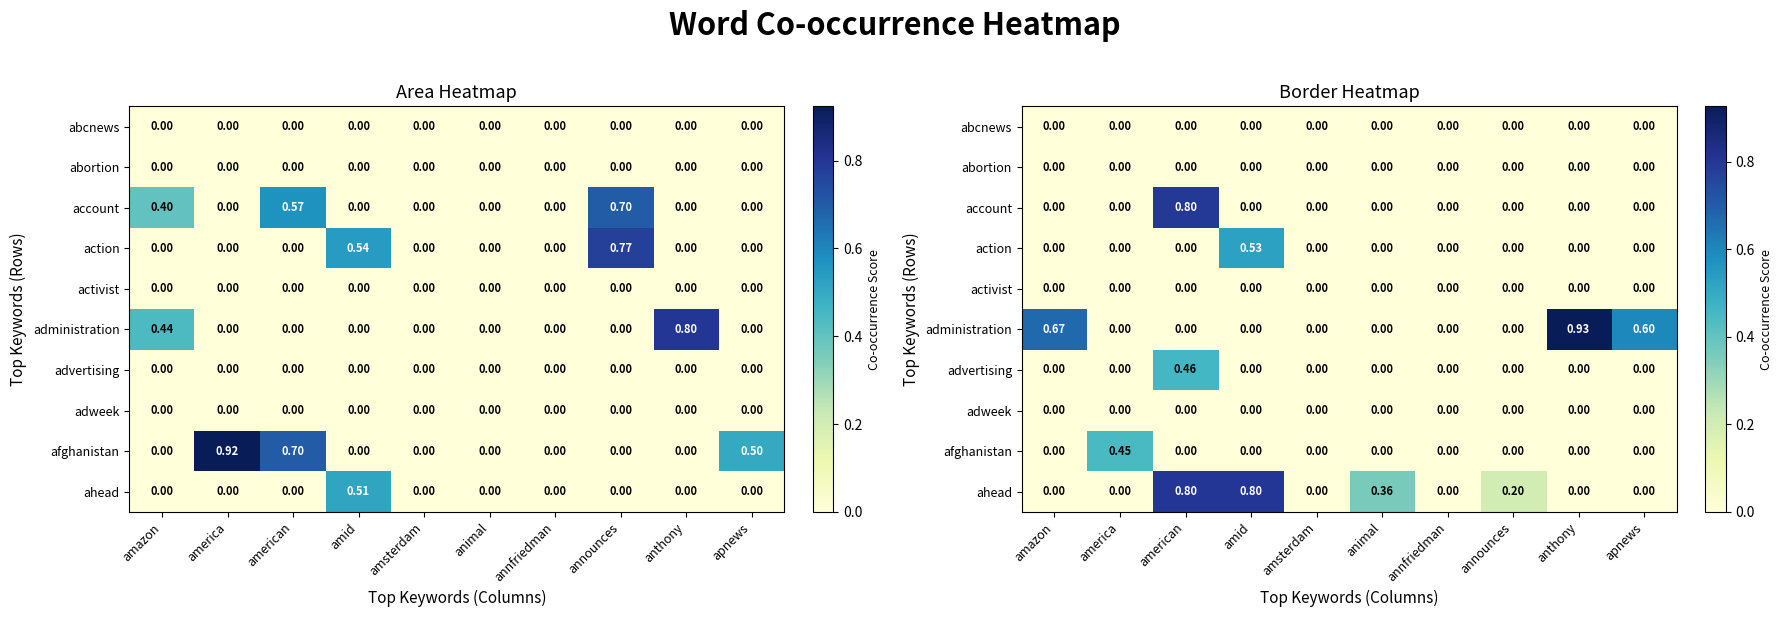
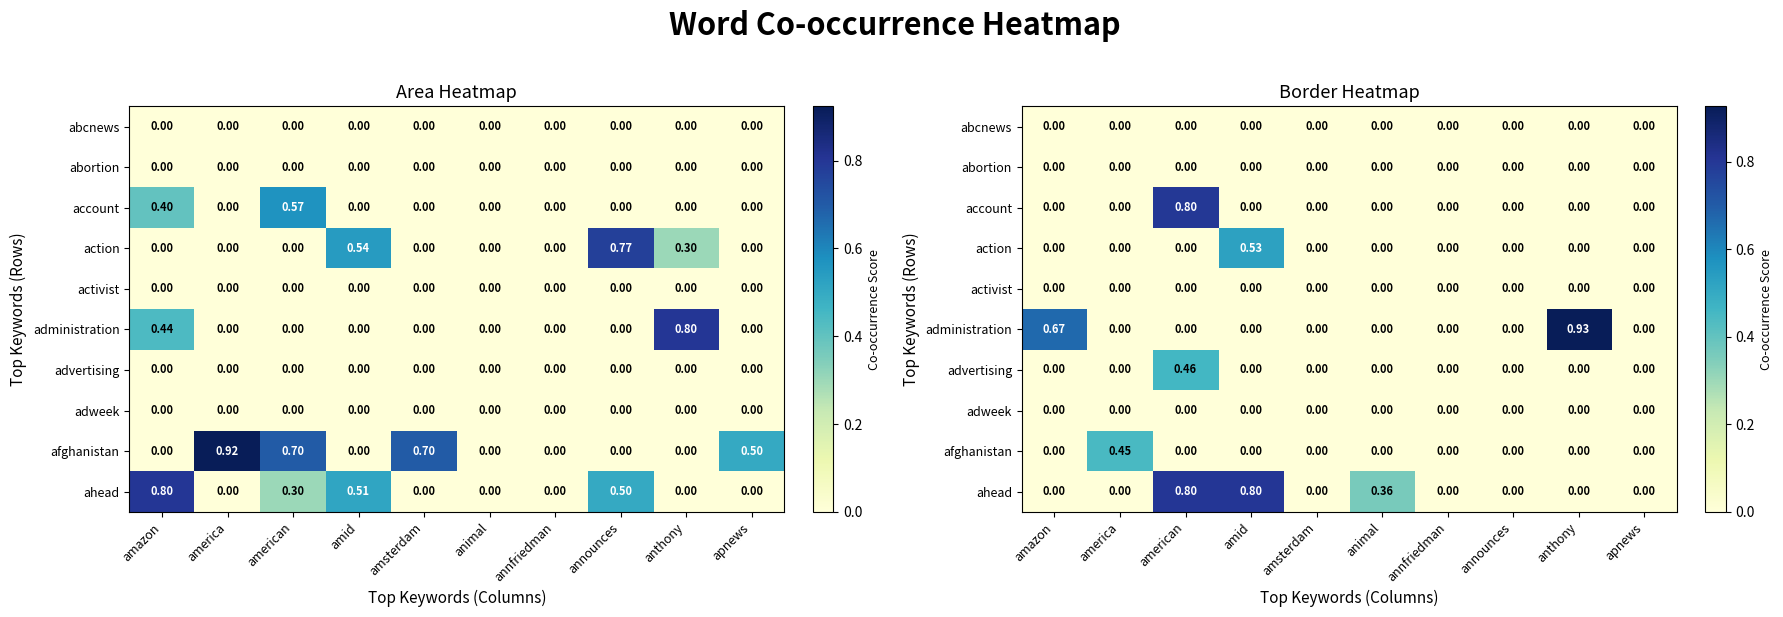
  {
    "Area Heatmap": {
      "abcnews": {
        "amazon": 0.00,
        "america": 0.00,
        "american": 0.00,
        "amid": 0.00,
        "amsterdam": 0.00,
        "animal": 0.00,
        "annfriedman": 0.00,
        "announces": 0.00,
        "anthony": 0.00,
        "apnews": 0.00
      },
      "abortion": {
        "amazon": 0.00,
        "america": 0.00,
        "american": 0.00,
        "amid": 0.00,
        "amsterdam": 0.00,
        "animal": 0.00,
        "annfriedman": 0.00,
        "announces": 0.00,
        "anthony": 0.00,
        "apnews": 0.00
      },
      "account": {
        "amazon": 0.40,
        "america": 0.00,
        "american": 0.57,
        "amid": 0.00,
        "amsterdam": 0.00,
        "animal": 0.00,
        "annfriedman": 0.00,
-       "announces": 0.70,
+       "announces": 0.00,
        "anthony": 0.00,
        "apnews": 0.00
      },
      "action": {
        "amazon": 0.00,
        "america": 0.00,
        "american": 0.00,
        "amid": 0.54,
        "amsterdam": 0.00,
        "animal": 0.00,
        "annfriedman": 0.00,
        "announces": 0.77,
-       "anthony": 0.00,
+       "anthony": 0.30,
        "apnews": 0.00
      },
      "activist": {
        "amazon": 0.00,
        "america": 0.00,
        "american": 0.00,
        "amid": 0.00,
        "amsterdam": 0.00,
        "animal": 0.00,
        "annfriedman": 0.00,
        "announces": 0.00,
        "anthony": 0.00,
        "apnews": 0.00
      },
      "administration": {
        "amazon": 0.44,
        "america": 0.00,
        "american": 0.00,
        "amid": 0.00,
        "amsterdam": 0.00,
        "animal": 0.00,
        "annfriedman": 0.00,
        "announces": 0.00,
        "anthony": 0.80,
        "apnews": 0.00
      },
      "advertising": {
        "amazon": 0.00,
        "america": 0.00,
        "american": 0.00,
        "amid": 0.00,
        "amsterdam": 0.00,
        "animal": 0.00,
        "annfriedman": 0.00,
        "announces": 0.00,
        "anthony": 0.00,
        "apnews": 0.00
      },
      "adweek": {
        "amazon": 0.00,
        "america": 0.00,
        "american": 0.00,
        "amid": 0.00,
        "amsterdam": 0.00,
        "animal": 0.00,
        "annfriedman": 0.00,
        "announces": 0.00,
        "anthony": 0.00,
        "apnews": 0.00
      },
      "afghanistan": {
        "amazon": 0.00,
        "america": 0.92,
        "american": 0.70,
        "amid": 0.00,
-       "amsterdam": 0.00,
+       "amsterdam": 0.70,
        "animal": 0.00,
        "annfriedman": 0.00,
        "announces": 0.00,
        "anthony": 0.00,
        "apnews": 0.50
      },
      "ahead": {
-       "amazon": 0.00,
+       "amazon": 0.80,
        "america": 0.00,
-       "american": 0.00,
+       "american": 0.30,
        "amid": 0.51,
        "amsterdam": 0.00,
        "animal": 0.00,
        "annfriedman": 0.00,
-       "announces": 0.00,
+       "announces": 0.50,
        "anthony": 0.00,
        "apnews": 0.00
      }
    },
    "Border Heatmap": {
      "abcnews": {
        "amazon": 0.00,
        "america": 0.00,
        "american": 0.00,
        "amid": 0.00,
        "amsterdam": 0.00,
        "animal": 0.00,
        "annfriedman": 0.00,
        "announces": 0.00,
        "anthony": 0.00,
        "apnews": 0.00
      },
      "abortion": {
        "amazon": 0.00,
        "america": 0.00,
        "american": 0.00,
        "amid": 0.00,
        "amsterdam": 0.00,
        "animal": 0.00,
        "annfriedman": 0.00,
        "announces": 0.00,
        "anthony": 0.00,
        "apnews": 0.00
      },
      "account": {
        "amazon": 0.00,
        "america": 0.00,
        "american": 0.80,
        "amid": 0.00,
        "amsterdam": 0.00,
        "animal": 0.00,
        "annfriedman": 0.00,
        "announces": 0.00,
        "anthony": 0.00,
        "apnews": 0.00
      },
      "action": {
        "amazon": 0.00,
        "america": 0.00,
        "american": 0.00,
        "amid": 0.53,
        "amsterdam": 0.00,
        "animal": 0.00,
        "annfriedman": 0.00,
        "announces": 0.00,
        "anthony": 0.00,
        "apnews": 0.00
      },
      "activist": {
        "amazon": 0.00,
        "america": 0.00,
        "american": 0.00,
        "amid": 0.00,
        "amsterdam": 0.00,
        "animal": 0.00,
        "annfriedman": 0.00,
        "announces": 0.00,
        "anthony": 0.00,
        "apnews": 0.00
      },
      "administration": {
        "amazon": 0.67,
        "america": 0.00,
        "american": 0.00,
        "amid": 0.00,
        "amsterdam": 0.00,
        "animal": 0.00,
        "annfriedman": 0.00,
        "announces": 0.00,
        "anthony": 0.93,
-       "apnews": 0.60
+       "apnews": 0.00
      },
      "advertising": {
        "amazon": 0.00,
        "america": 0.00,
        "american": 0.46,
        "amid": 0.00,
        "amsterdam": 0.00,
        "animal": 0.00,
        "annfriedman": 0.00,
        "announces": 0.00,
        "anthony": 0.00,
        "apnews": 0.00
      },
      "adweek": {
        "amazon": 0.00,
        "america": 0.00,
        "american": 0.00,
        "amid": 0.00,
        "amsterdam": 0.00,
        "animal": 0.00,
        "annfriedman": 0.00,
        "announces": 0.00,
        "anthony": 0.00,
        "apnews": 0.00
      },
      "afghanistan": {
        "amazon": 0.00,
        "america": 0.45,
        "american": 0.00,
        "amid": 0.00,
        "amsterdam": 0.00,
        "animal": 0.00,
        "annfriedman": 0.00,
        "announces": 0.00,
        "anthony": 0.00,
        "apnews": 0.00
      },
      "ahead": {
        "amazon": 0.00,
        "america": 0.00,
        "american": 0.80,
        "amid": 0.80,
        "amsterdam": 0.00,
        "animal": 0.36,
        "annfriedman": 0.00,
-       "announces": 0.20,
+       "announces": 0.00,
        "anthony": 0.00,
        "apnews": 0.00
      }
    }
  }
